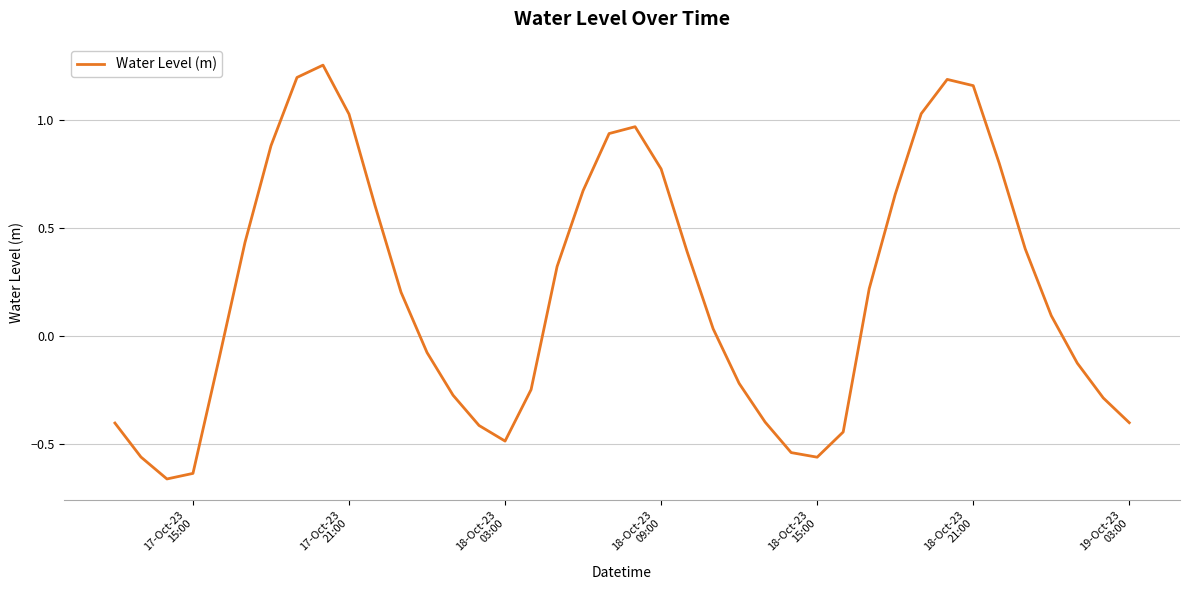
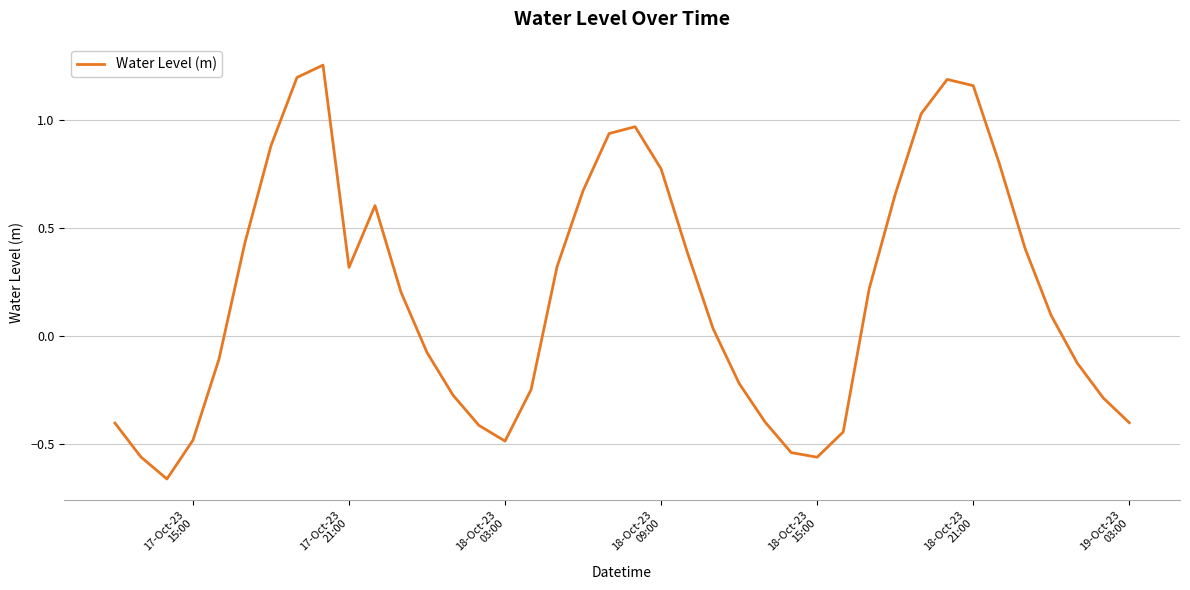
  {
-   "17-Oct-23 15:00": -0.64,
-   "17-Oct-23 21:00": 1.03,
+   "17-Oct-23 15:00": -0.48,
+   "17-Oct-23 21:00": 0.32,
    "18-Oct-23 03:00": -0.49,
    "18-Oct-23 09:00": 0.77,
    "18-Oct-23 15:00": -0.56,
    "18-Oct-23 21:00": 1.16,
    "19-Oct-23 03:00": -0.40
  }
